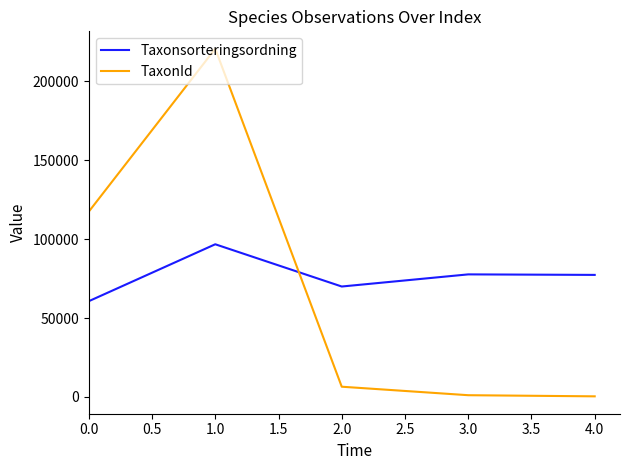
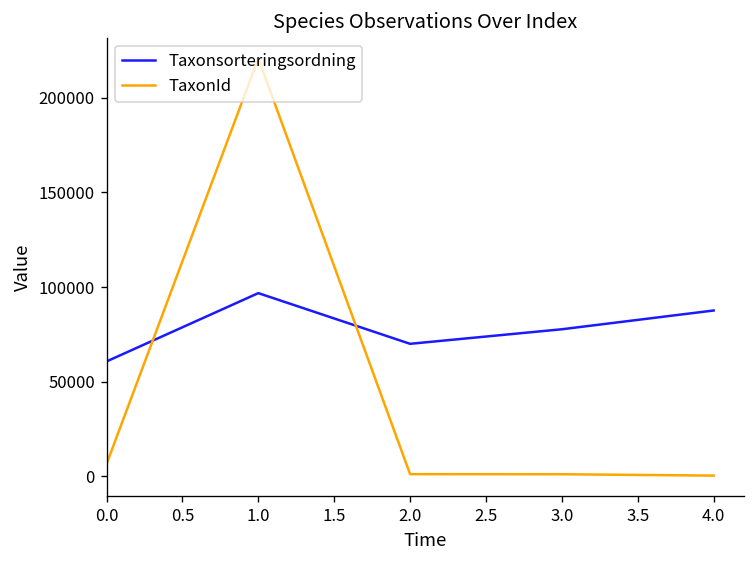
  {
    "Taxonsorteringsordning": {
      "0.0": 61000,
      "1.0": 97000,
      "2.0": 70000,
      "3.0": 78000,
-     "4.0": 77000
+     "4.0": 88000
    },
    "TaxonId": {
-     "0.0": 117000,
-     "2.0": 6000,
+     "0.0": 6000,
+     "2.0": 1000,
      "3.0": 1000,
      "4.0": 0
    }
  }
